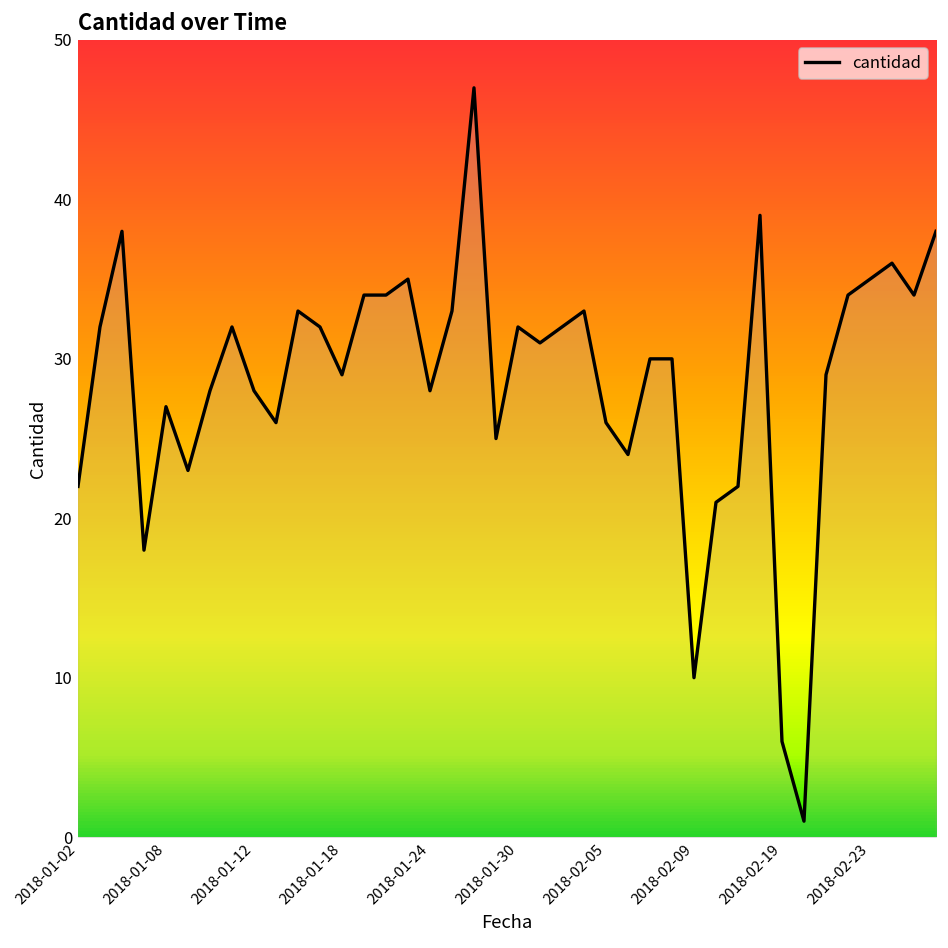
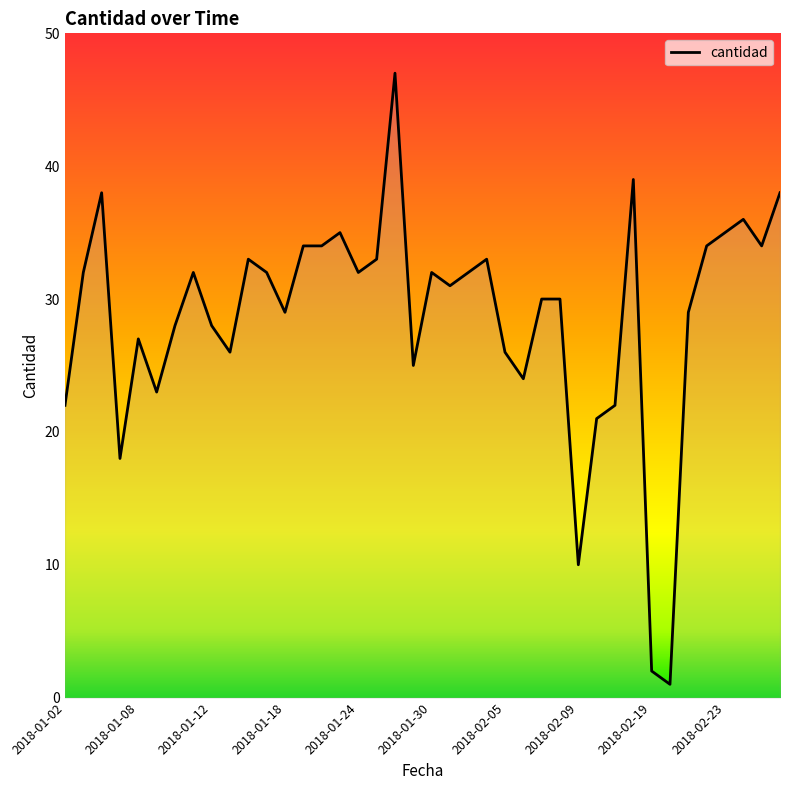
  {
    "2018-01-02": 22,
    "2018-01-08": 27,
    "2018-01-12": 28,
    "2018-01-18": 29,
-   "2018-01-24": 28,
+   "2018-01-24": 32,
    "2018-01-30": 32,
    "2018-02-05": 26,
    "2018-02-09": 10,
-   "2018-02-19": 6,
+   "2018-02-19": 2,
    "2018-02-23": 35
  }
